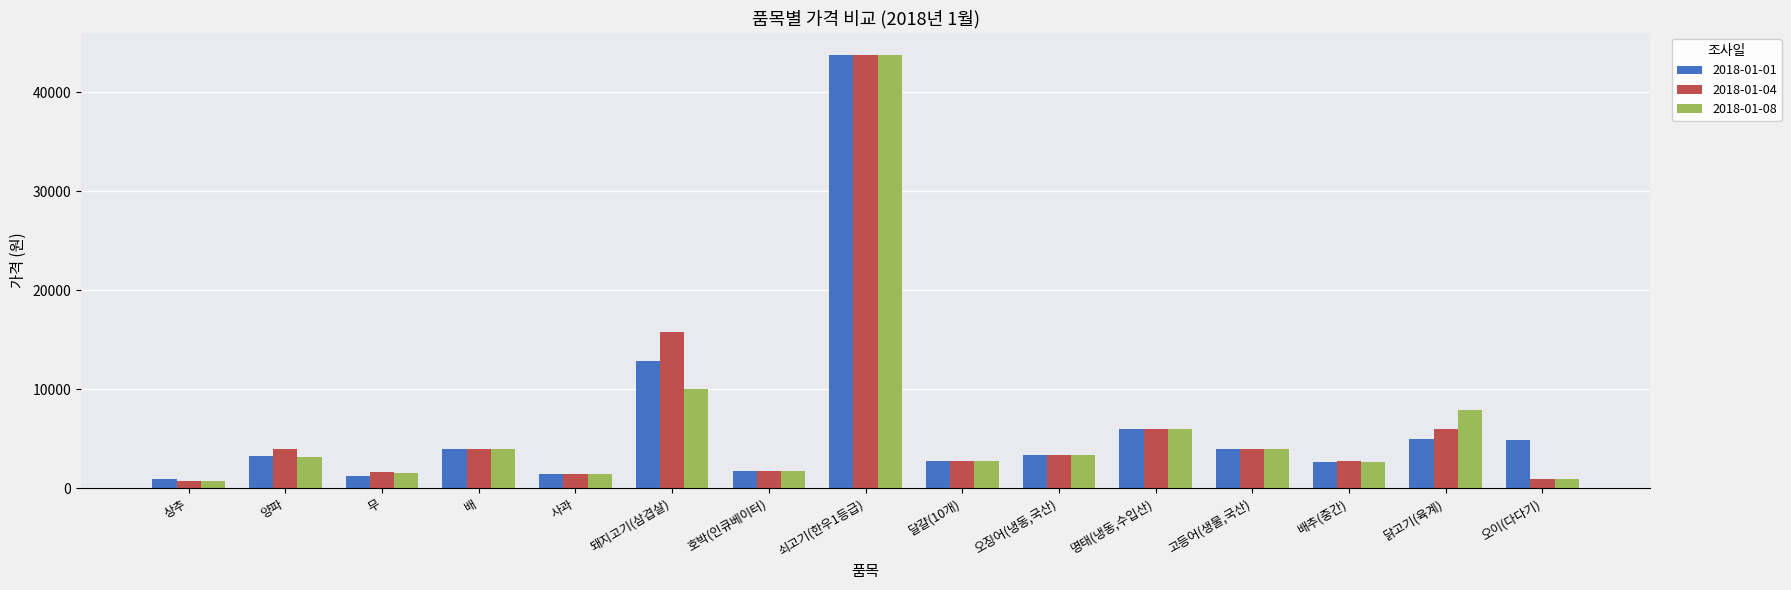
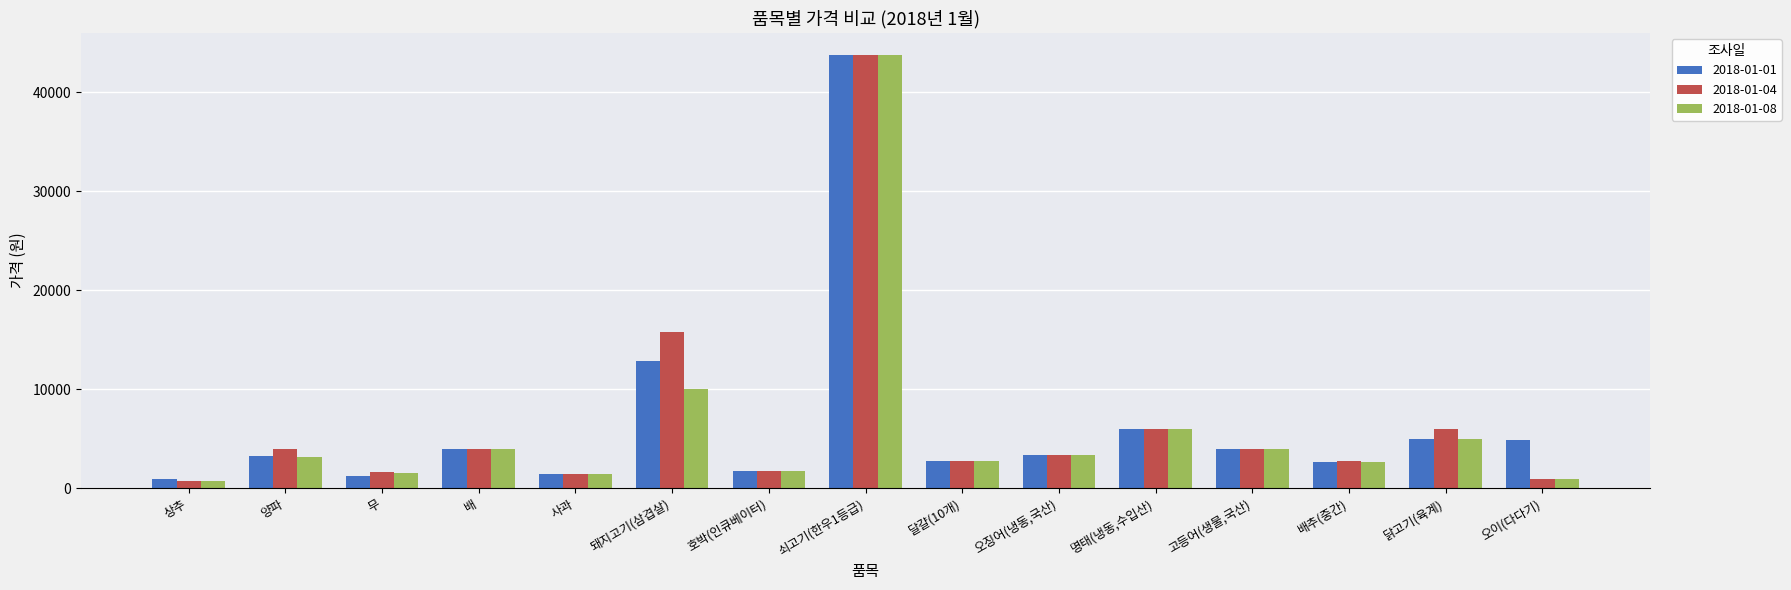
  {
    "2018-01-01": {
      "상추": 1000,
      "양파": 3000,
      "무": 1000,
      "배": 4000,
      "사과": 1000,
      "돼지고기(삼겹살)": 13000,
      "호박(인큐베이터)": 2000,
      "쇠고기(한우1등급)": 44000,
      "달걀(10개)": 3000,
      "오징어(냉동,국산)": 3000,
      "명태(냉동,수입산)": 6000,
      "고등어(생물,국산)": 4000,
      "배추(중간)": 3000,
      "닭고기(육계)": 5000,
      "오이(다다기)": 5000
    },
    "2018-01-04": {
      "상추": 1000,
      "양파": 4000,
      "무": 2000,
      "배": 4000,
      "사과": 1000,
      "돼지고기(삼겹살)": 16000,
      "호박(인큐베이터)": 2000,
      "쇠고기(한우1등급)": 44000,
      "달걀(10개)": 3000,
      "오징어(냉동,국산)": 3000,
      "명태(냉동,수입산)": 6000,
      "고등어(생물,국산)": 4000,
      "배추(중간)": 3000,
      "닭고기(육계)": 6000,
      "오이(다다기)": 1000
    },
    "2018-01-08": {
      "상추": 1000,
      "양파": 3000,
      "무": 2000,
      "배": 4000,
      "사과": 1000,
      "돼지고기(삼겹살)": 10000,
      "호박(인큐베이터)": 2000,
      "쇠고기(한우1등급)": 44000,
      "달걀(10개)": 3000,
      "오징어(냉동,국산)": 3000,
      "명태(냉동,수입산)": 6000,
      "고등어(생물,국산)": 4000,
      "배추(중간)": 3000,
-     "닭고기(육계)": 8000,
+     "닭고기(육계)": 5000,
      "오이(다다기)": 1000
    }
  }
